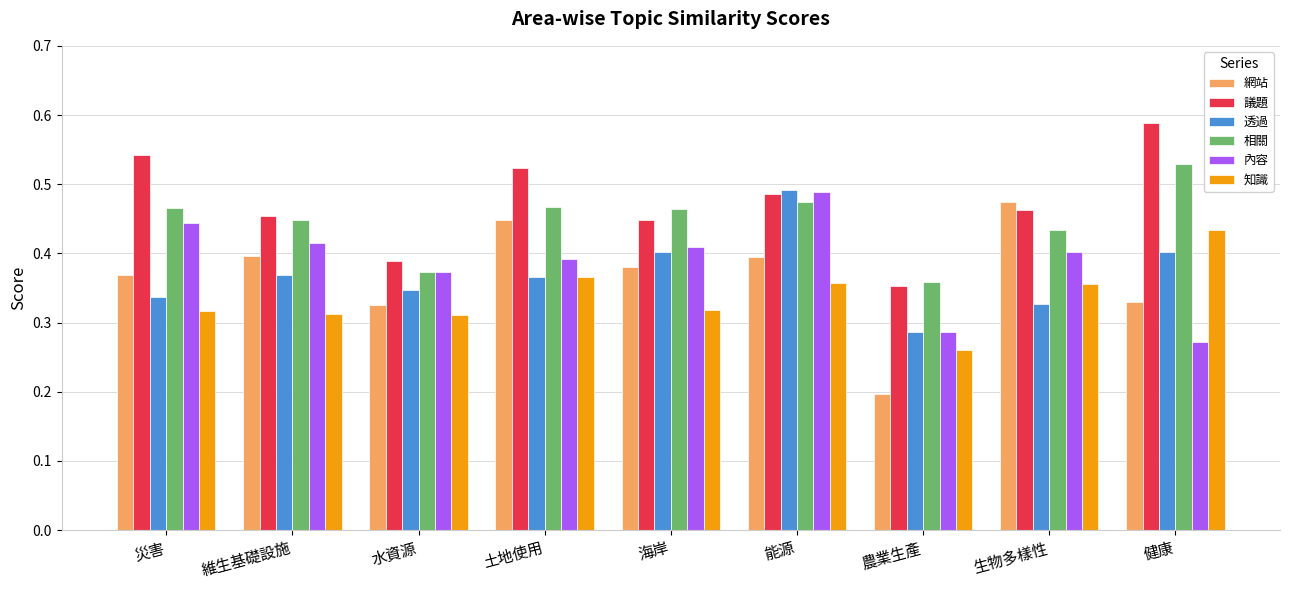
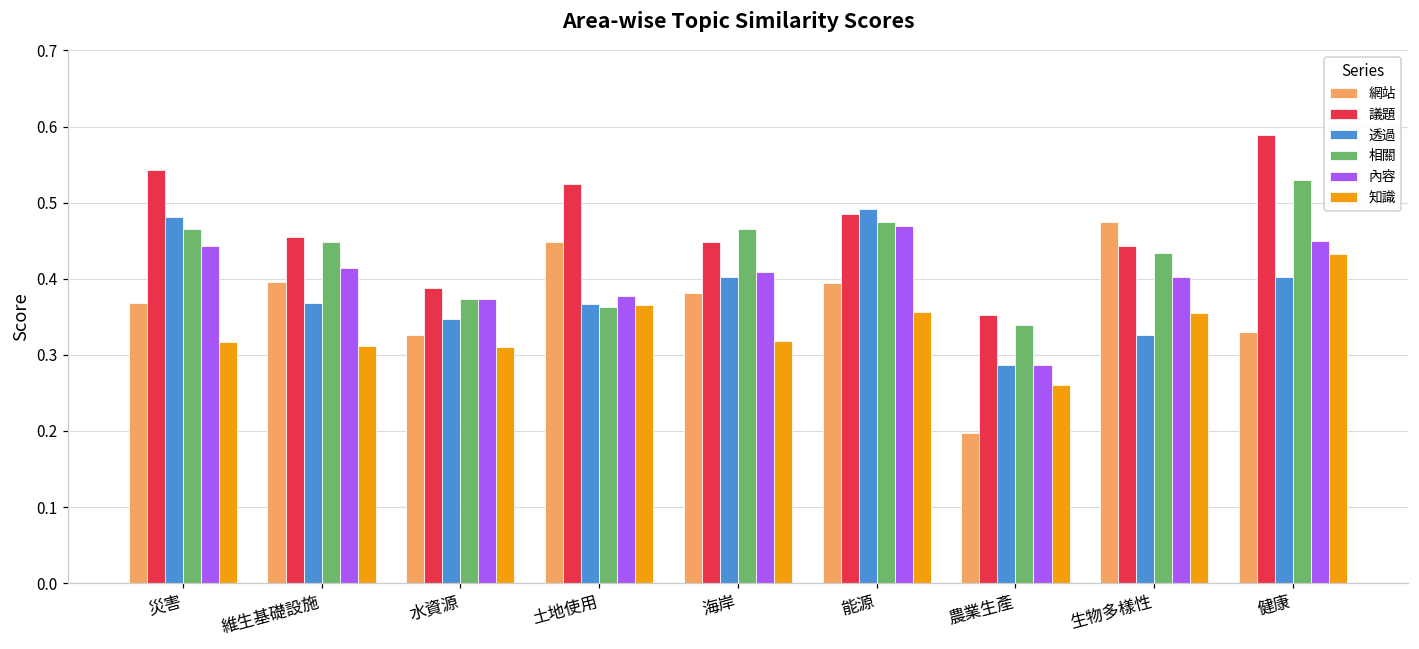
  {
    "網站": {
      "災害": 0.37,
      "維生基礎設施": 0.40,
      "水資源": 0.33,
      "土地使用": 0.45,
      "海岸": 0.38,
      "能源": 0.39,
      "農業生產": 0.20,
      "生物多樣性": 0.47,
      "健康": 0.33
    },
    "議題": {
      "災害": 0.54,
      "維生基礎設施": 0.45,
      "水資源": 0.39,
      "土地使用": 0.52,
      "海岸": 0.45,
      "能源": 0.49,
      "農業生產": 0.35,
-     "生物多樣性": 0.46,
+     "生物多樣性": 0.44,
      "健康": 0.59
    },
    "透過": {
-     "災害": 0.34,
+     "災害": 0.48,
      "維生基礎設施": 0.37,
      "水資源": 0.35,
      "土地使用": 0.37,
      "海岸": 0.40,
      "能源": 0.49,
      "農業生產": 0.29,
      "生物多樣性": 0.33,
      "健康": 0.40
    },
    "相關": {
      "災害": 0.47,
      "維生基礎設施": 0.45,
      "水資源": 0.37,
-     "土地使用": 0.47,
+     "土地使用": 0.36,
      "海岸": 0.46,
      "能源": 0.47,
-     "農業生產": 0.36,
+     "農業生產": 0.34,
      "生物多樣性": 0.43,
      "健康": 0.53
    },
    "內容": {
      "災害": 0.44,
      "維生基礎設施": 0.41,
      "水資源": 0.37,
-     "土地使用": 0.39,
+     "土地使用": 0.38,
      "海岸": 0.41,
-     "能源": 0.49,
+     "能源": 0.47,
      "農業生產": 0.29,
      "生物多樣性": 0.40,
-     "健康": 0.27
+     "健康": 0.45
    },
    "知識": {
      "災害": 0.32,
      "維生基礎設施": 0.31,
      "水資源": 0.31,
      "土地使用": 0.37,
      "海岸": 0.32,
      "能源": 0.36,
      "農業生產": 0.26,
      "生物多樣性": 0.36,
      "健康": 0.43
    }
  }
